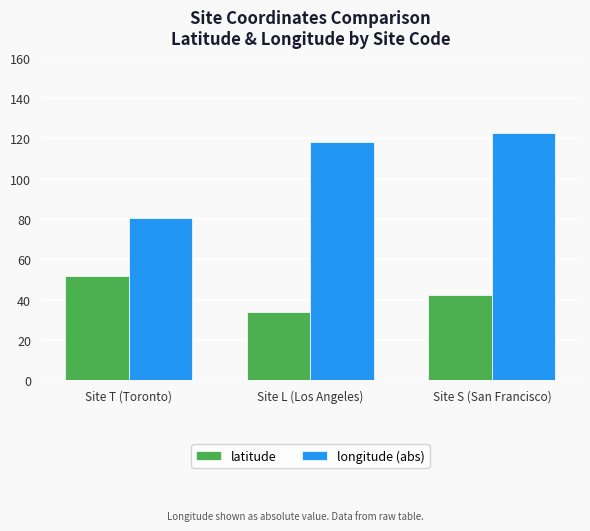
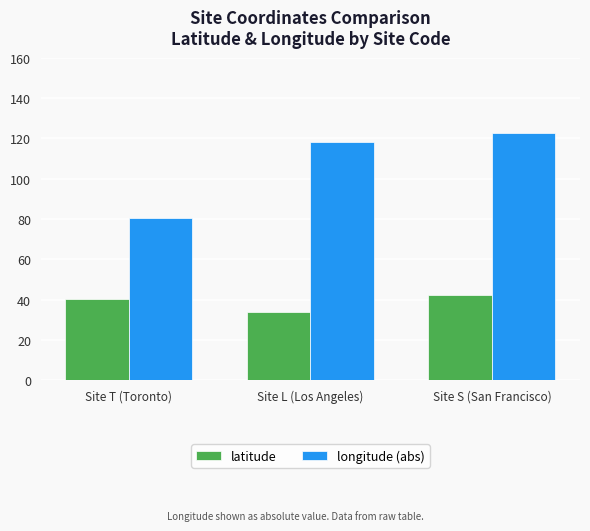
  {
    "latitude": {
-     "Site T (Toronto)": 51,
+     "Site T (Toronto)": 40,
      "Site L (Los Angeles)": 34,
      "Site S (San Francisco)": 42
    },
    "longitude (abs)": {
      "Site T (Toronto)": 81,
      "Site L (Los Angeles)": 118,
      "Site S (San Francisco)": 122
    }
  }
